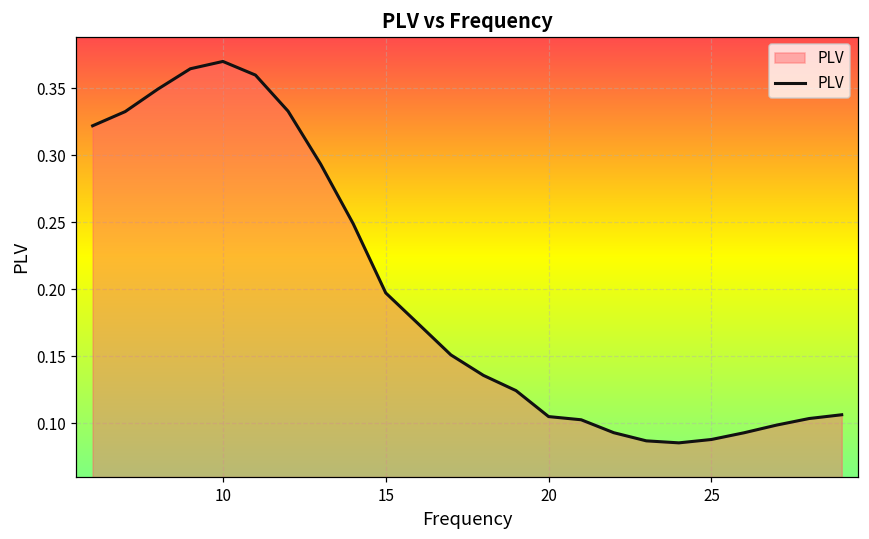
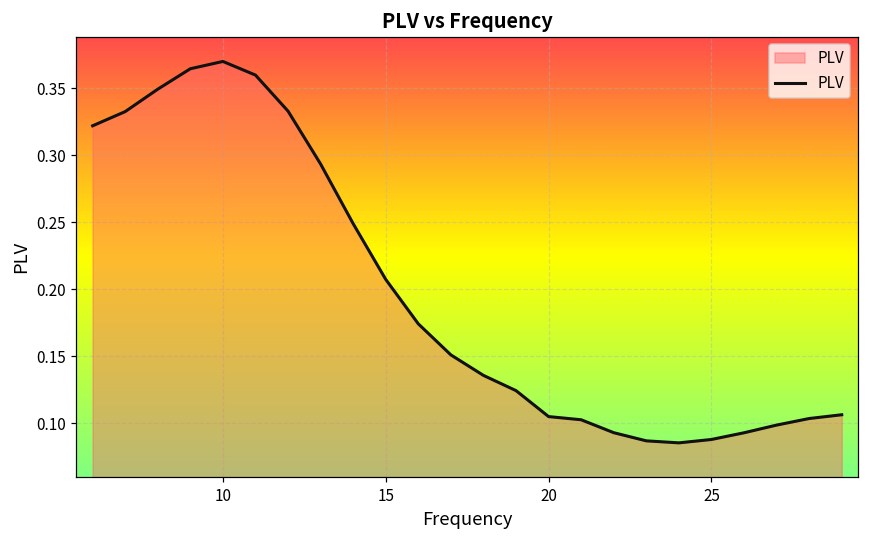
  {
    "10": 0.370,
-   "15": 0.197,
+   "15": 0.207,
    "20": 0.105,
    "25": 0.088
  }
